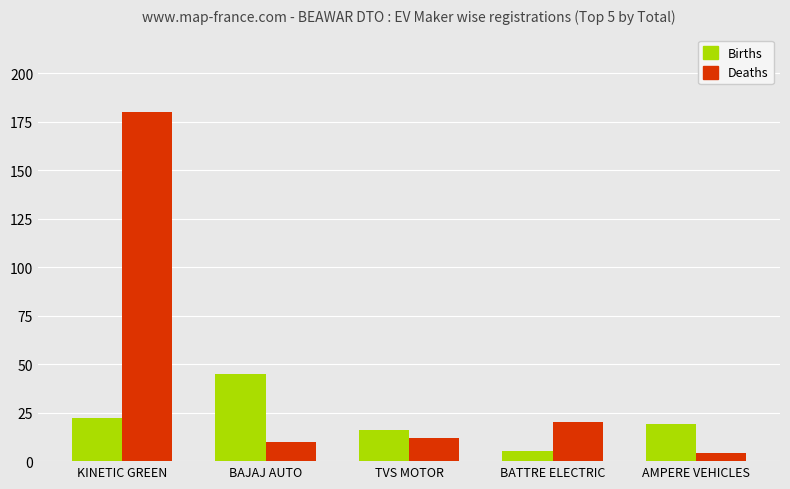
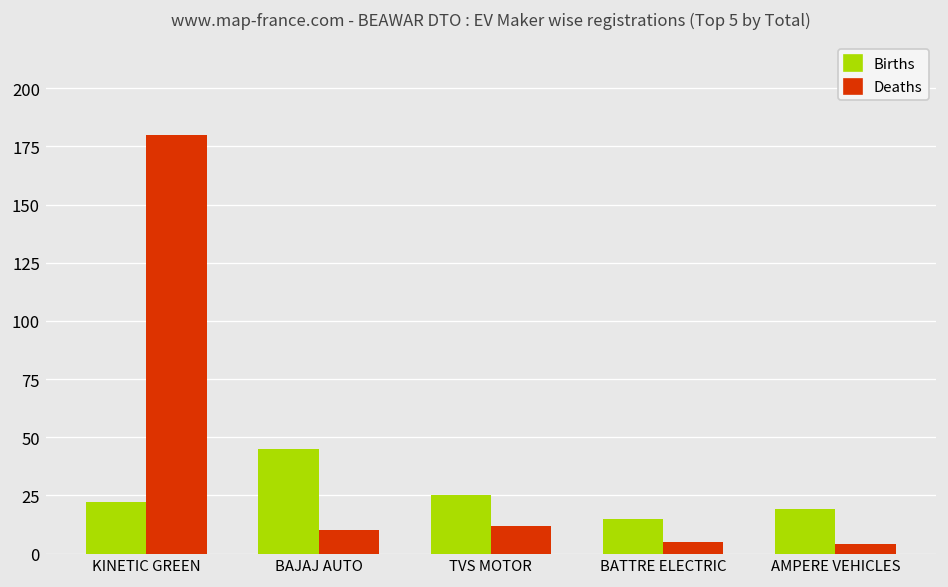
  {
    "Births": {
      "KINETIC GREEN": 22,
      "BAJAJ AUTO": 45,
-     "TVS MOTOR": 16,
-     "BATTRE ELECTRIC": 5,
+     "TVS MOTOR": 25,
+     "BATTRE ELECTRIC": 15,
      "AMPERE VEHICLES": 19
    },
    "Deaths": {
      "KINETIC GREEN": 180,
      "BAJAJ AUTO": 10,
      "TVS MOTOR": 12,
-     "BATTRE ELECTRIC": 20,
+     "BATTRE ELECTRIC": 5,
      "AMPERE VEHICLES": 4
    }
  }
